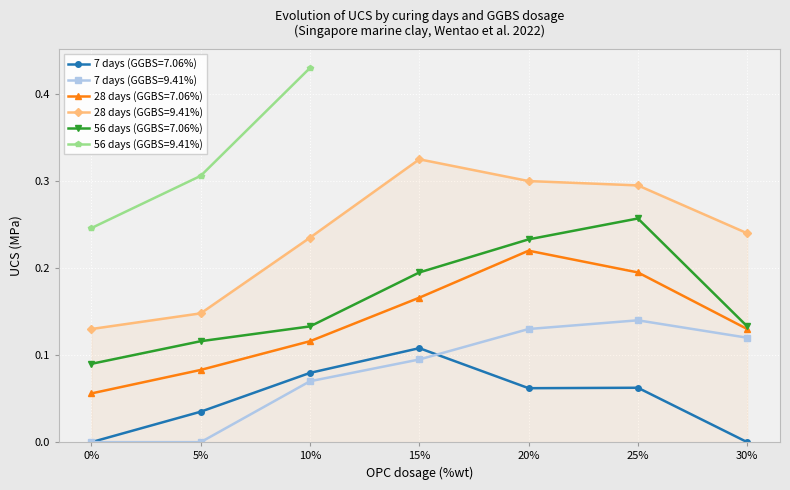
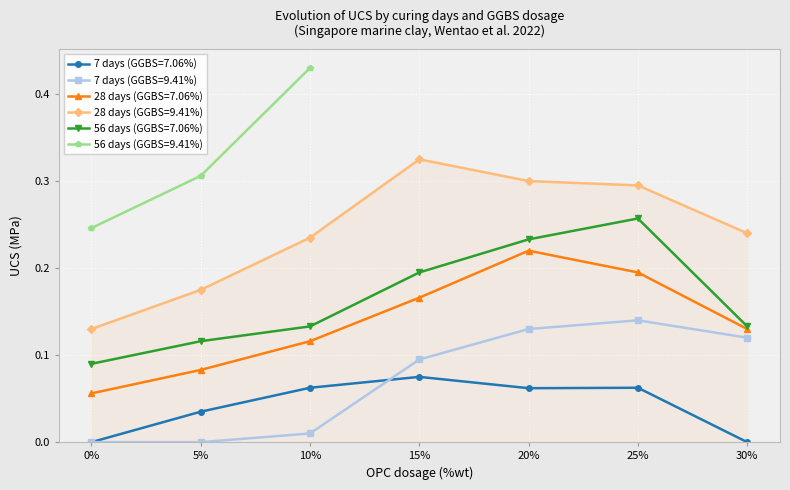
  {
    "7 days (GGBS=7.06%)": {
      "5%": 0.04,
-     "10%": 0.08,
-     "15%": 0.11,
+     "10%": 0.06,
+     "15%": 0.08,
      "20%": 0.06,
      "25%": 0.06,
      "30%": 0.00
    },
    "7 days (GGBS=9.41%)": {
      "5%": 0.00,
-     "10%": 0.07,
+     "10%": 0.01,
      "15%": 0.10,
      "20%": 0.13,
      "25%": 0.14,
      "30%": 0.12
    },
    "28 days (GGBS=7.06%)": {
      "0%": 0.06,
      "5%": 0.08,
      "10%": 0.12,
      "15%": 0.17,
      "20%": 0.22,
      "25%": 0.20,
      "30%": 0.13
    },
    "28 days (GGBS=9.41%)": {
      "0%": 0.13,
-     "5%": 0.15,
+     "5%": 0.18,
      "10%": 0.24,
      "15%": 0.33,
      "20%": 0.30,
      "25%": 0.30,
      "30%": 0.24
    },
    "56 days (GGBS=7.06%)": {
      "0%": 0.09,
      "5%": 0.12,
      "10%": 0.13,
      "15%": 0.20,
      "20%": 0.23,
      "25%": 0.26,
      "30%": 0.13
    },
    "56 days (GGBS=9.41%)": {
      "0%": 0.25,
      "5%": 0.31,
      "10%": 0.43
    }
  }
